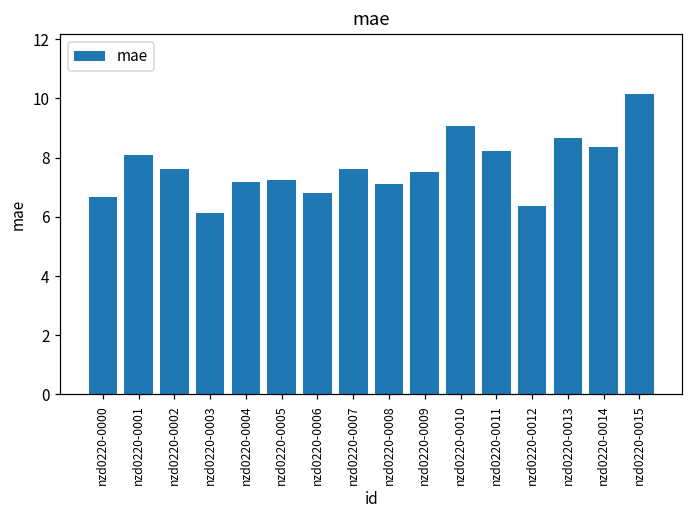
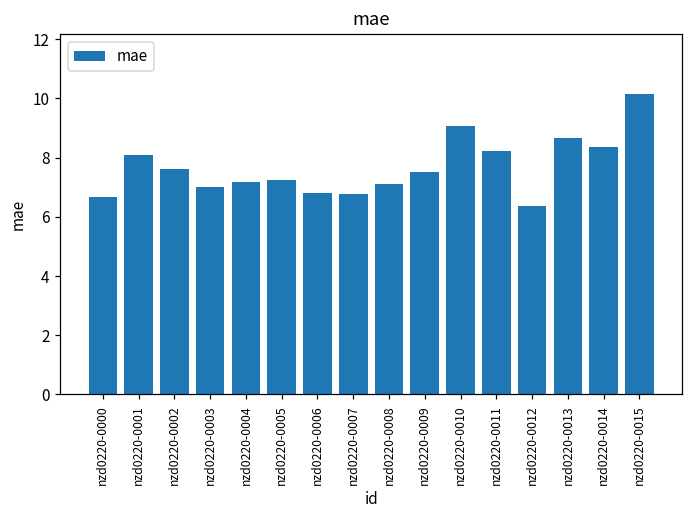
  {
    "nzd0220-0000": 6.7,
    "nzd0220-0001": 8.1,
    "nzd0220-0002": 7.6,
-   "nzd0220-0003": 6.1,
+   "nzd0220-0003": 7.0,
    "nzd0220-0004": 7.2,
    "nzd0220-0005": 7.3,
    "nzd0220-0006": 6.8,
-   "nzd0220-0007": 7.6,
+   "nzd0220-0007": 6.8,
    "nzd0220-0008": 7.1,
    "nzd0220-0009": 7.5,
    "nzd0220-0010": 9.1,
    "nzd0220-0011": 8.2,
    "nzd0220-0012": 6.4,
    "nzd0220-0013": 8.7,
    "nzd0220-0014": 8.3,
    "nzd0220-0015": 10.1
  }
